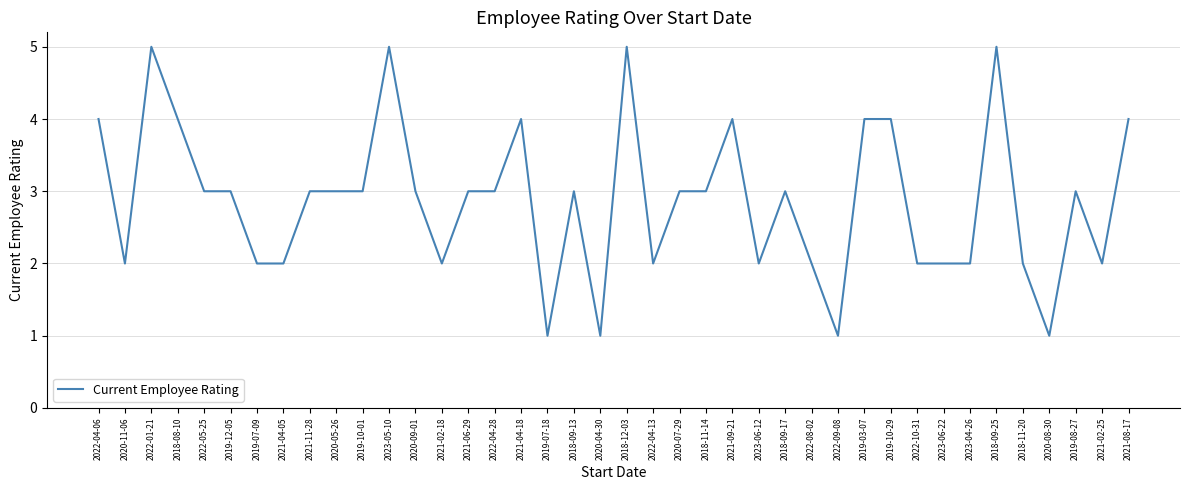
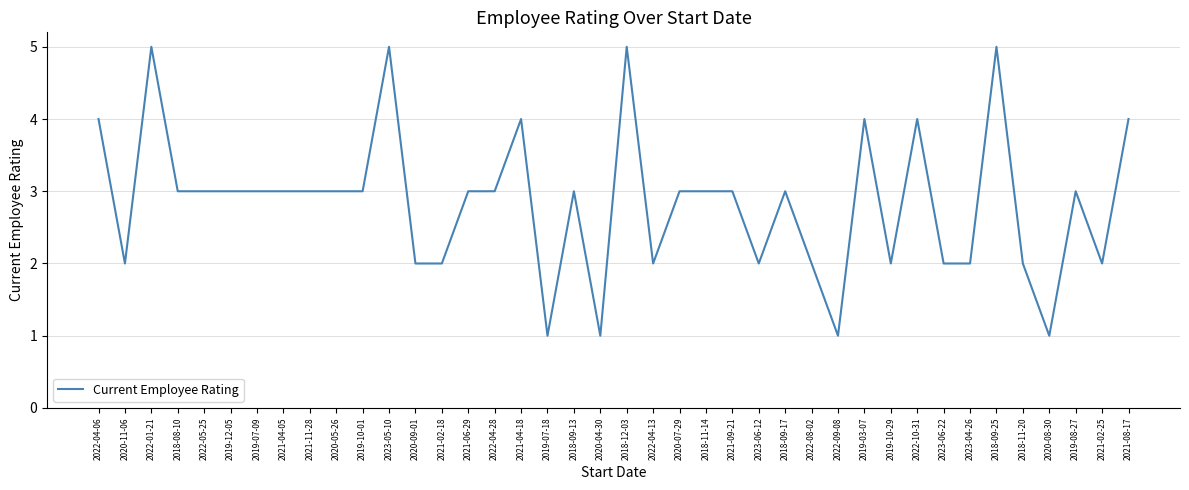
  {
    "2022-04-06": 4,
    "2020-11-06": 2,
    "2022-01-21": 5,
-   "2018-08-10": 4,
+   "2018-08-10": 3,
    "2022-05-25": 3,
    "2019-12-05": 3,
-   "2019-07-09": 2,
-   "2021-04-05": 2,
+   "2019-07-09": 3,
+   "2021-04-05": 3,
    "2021-11-28": 3,
    "2020-05-26": 3,
    "2019-10-01": 3,
    "2023-05-10": 5,
-   "2020-09-01": 3,
+   "2020-09-01": 2,
    "2021-02-18": 2,
    "2021-06-29": 3,
    "2022-04-28": 3,
    "2021-04-18": 4,
    "2019-07-18": 1,
    "2018-09-13": 3,
    "2020-04-30": 1,
    "2018-12-03": 5,
    "2022-04-13": 2,
    "2020-07-29": 3,
    "2018-11-14": 3,
-   "2021-09-21": 4,
+   "2021-09-21": 3,
    "2023-06-12": 2,
    "2018-09-17": 3,
    "2022-08-02": 2,
    "2022-09-08": 1,
    "2019-03-07": 4,
-   "2019-10-29": 4,
-   "2022-10-31": 2,
+   "2019-10-29": 2,
+   "2022-10-31": 4,
    "2023-06-22": 2,
    "2023-04-26": 2,
    "2018-09-25": 5,
    "2018-11-20": 2,
    "2020-08-30": 1,
    "2019-08-27": 3,
    "2021-02-25": 2,
    "2021-08-17": 4
  }
